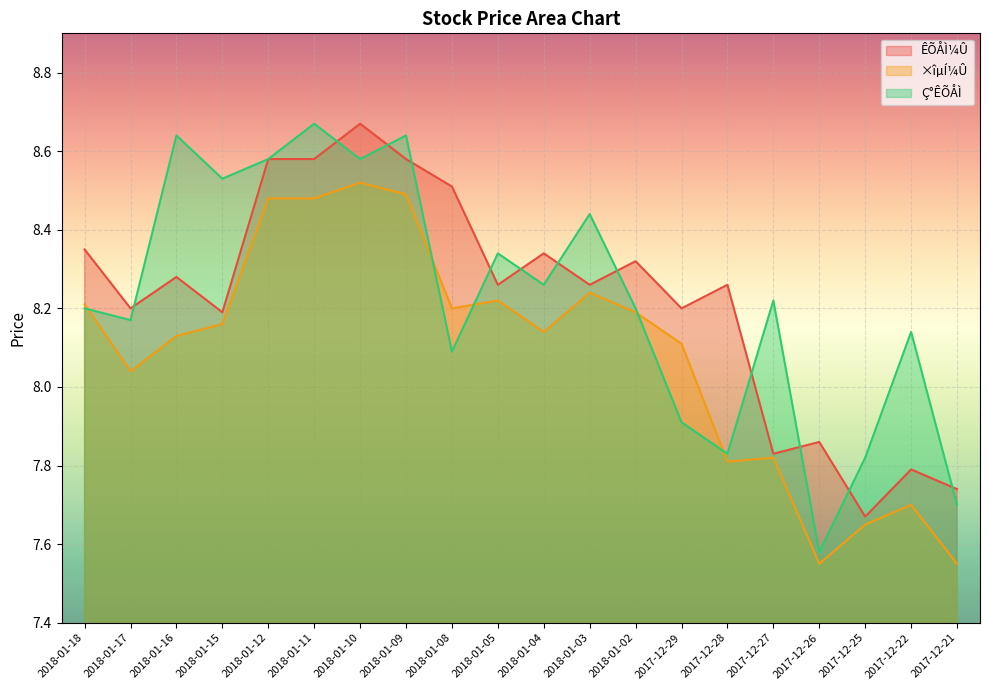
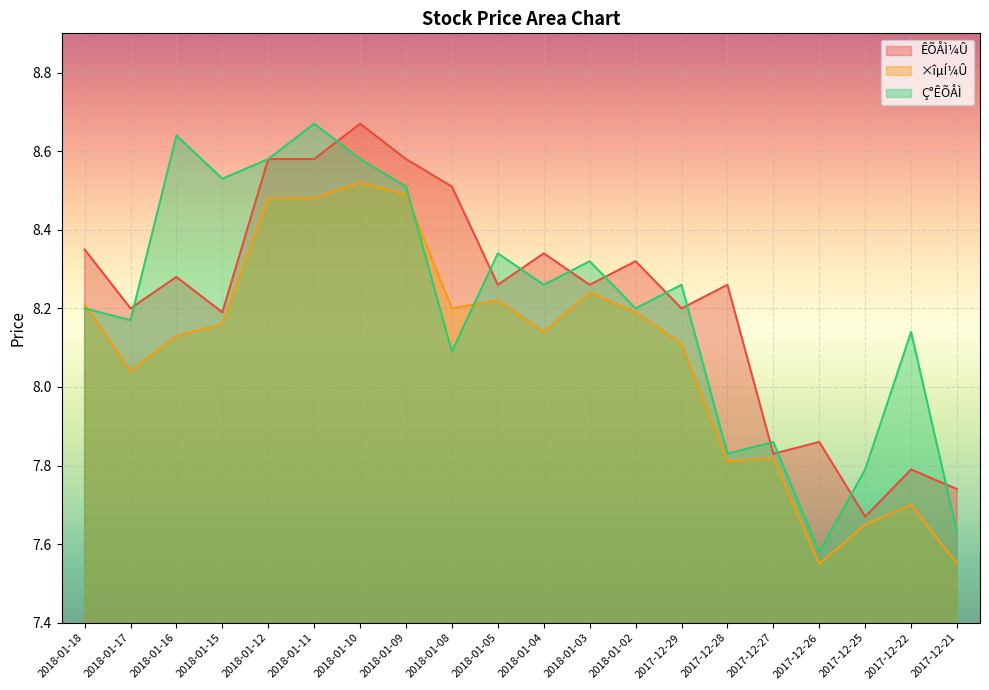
  {
    "Ç°ÊÕÅÌ": {
      "2018-01-18": 8.20,
      "2018-01-17": 8.17,
      "2018-01-16": 8.64,
      "2018-01-15": 8.53,
      "2018-01-11": 8.67,
      "2018-01-10": 8.58,
-     "2018-01-09": 8.64,
+     "2018-01-09": 8.51,
      "2018-01-08": 8.09,
      "2018-01-05": 8.34,
      "2018-01-04": 8.26,
-     "2018-01-03": 8.44,
+     "2018-01-03": 8.32,
      "2018-01-02": 8.20,
-     "2017-12-29": 7.91,
+     "2017-12-29": 8.26,
      "2017-12-28": 7.83,
-     "2017-12-27": 8.22,
+     "2017-12-27": 7.86,
      "2017-12-26": 7.58,
-     "2017-12-25": 7.82,
+     "2017-12-25": 7.79,
      "2017-12-22": 8.14,
-     "2017-12-21": 7.70
+     "2017-12-21": 7.63
    }
  }
